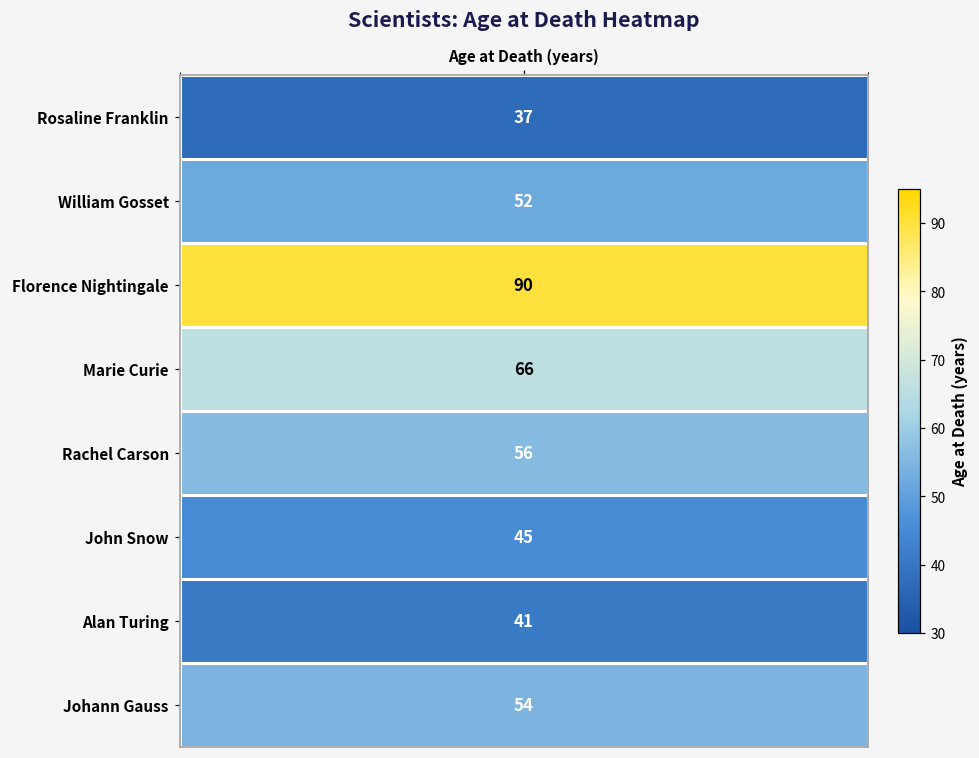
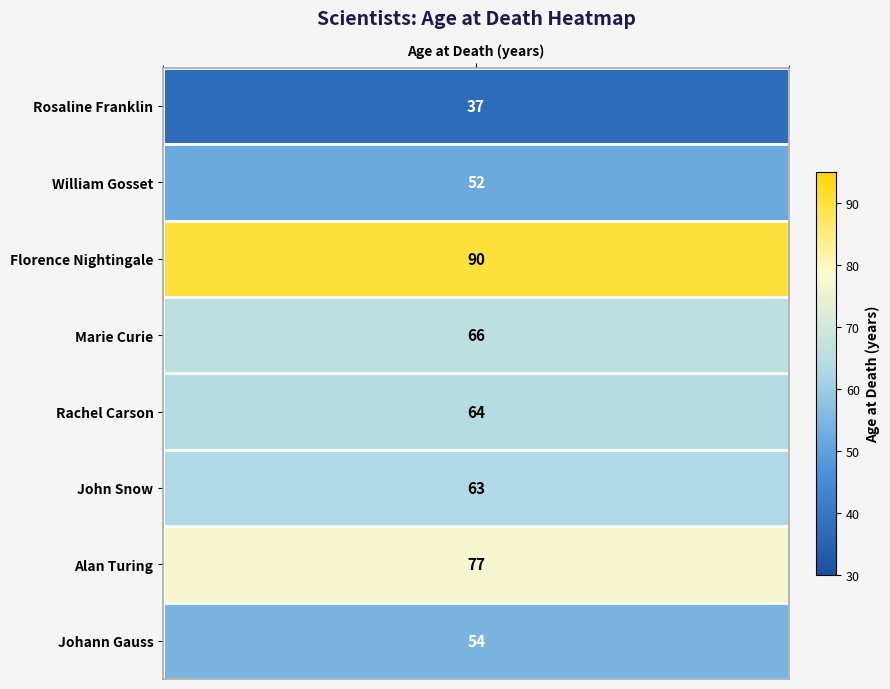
  {
    "Rosaline Franklin": {
      "Age at Death (years)": 37
    },
    "William Gosset": {
      "Age at Death (years)": 52
    },
    "Florence Nightingale": {
      "Age at Death (years)": 90
    },
    "Marie Curie": {
      "Age at Death (years)": 66
    },
    "Rachel Carson": {
-     "Age at Death (years)": 56
+     "Age at Death (years)": 64
    },
    "John Snow": {
-     "Age at Death (years)": 45
+     "Age at Death (years)": 63
    },
    "Alan Turing": {
-     "Age at Death (years)": 41
+     "Age at Death (years)": 77
    },
    "Johann Gauss": {
      "Age at Death (years)": 54
    }
  }
